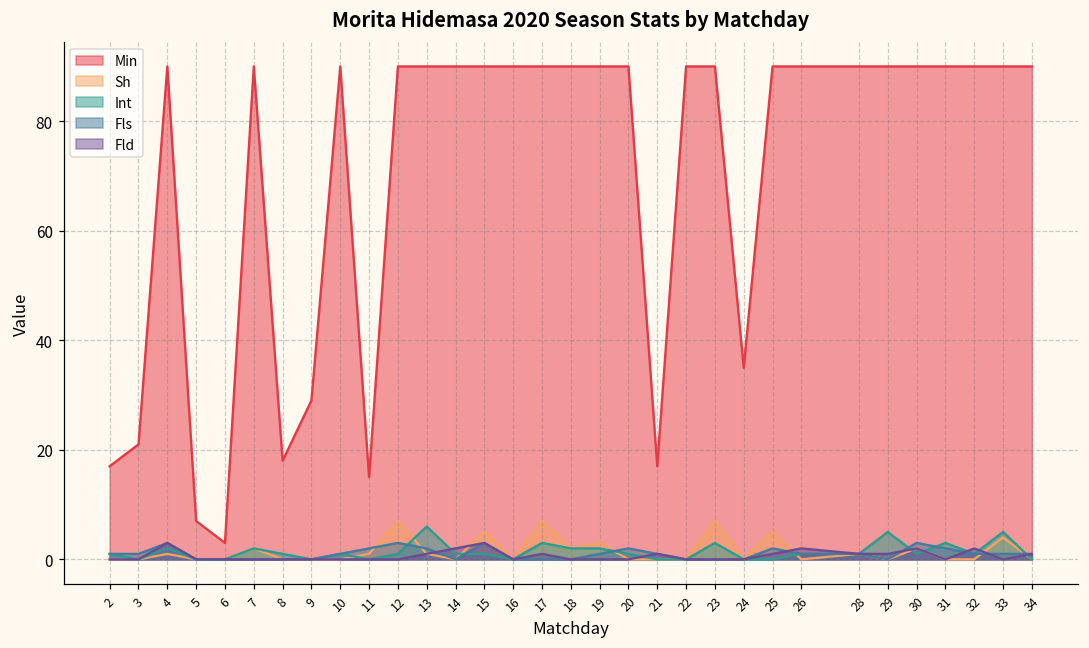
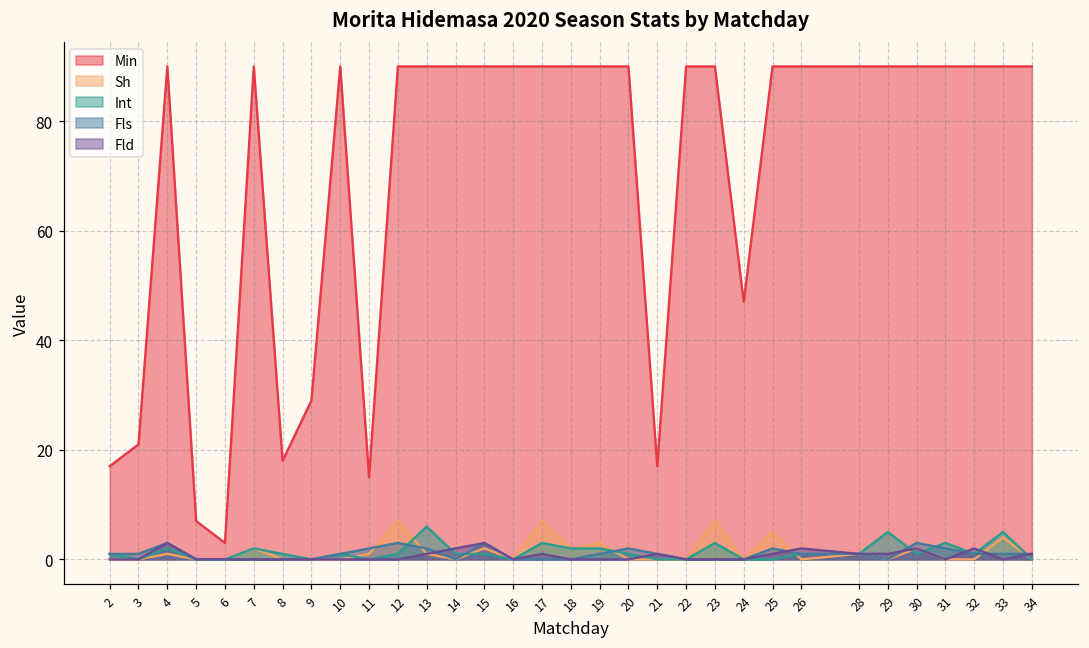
  {
    "Min": {
      "2": 17,
      "3": 21,
      "4": 90,
      "5": 7,
      "6": 3,
      "7": 90,
      "8": 18,
      "9": 29,
      "10": 90,
      "11": 15,
      "12": 90,
      "13": 90,
      "14": 90,
      "15": 90,
      "16": 90,
      "17": 90,
      "18": 90,
      "19": 90,
      "20": 90,
      "21": 17,
      "22": 90,
      "23": 90,
-     "24": 35,
+     "24": 47,
      "25": 90,
      "26": 90,
      "28": 90,
      "29": 90,
      "30": 90,
      "31": 90,
      "32": 90,
      "33": 90,
      "34": 90
    },
    "Sh": {
      "4": 1,
      "11": 1,
      "12": 7,
-     "15": 5,
+     "15": 2,
      "17": 7,
      "19": 3,
      "23": 7,
      "25": 5,
      "26": 0,
      "32": 0,
      "33": 4
    }
  }
